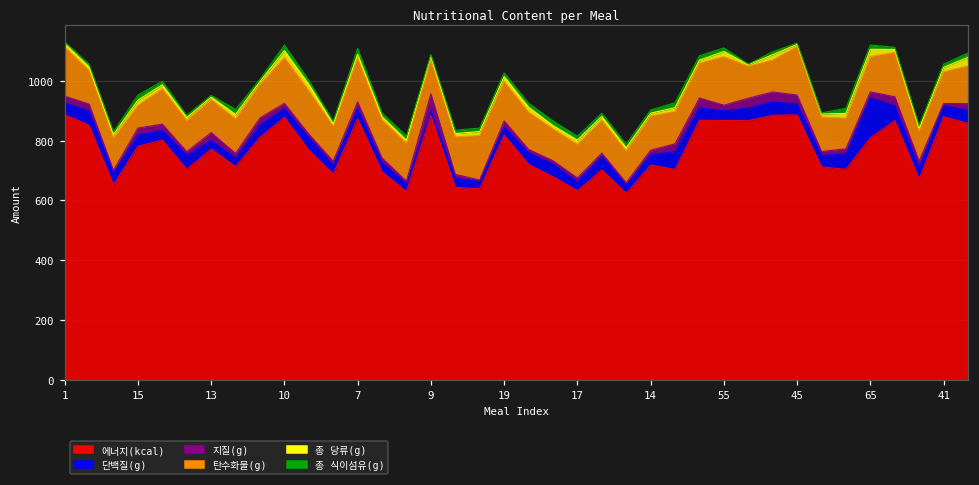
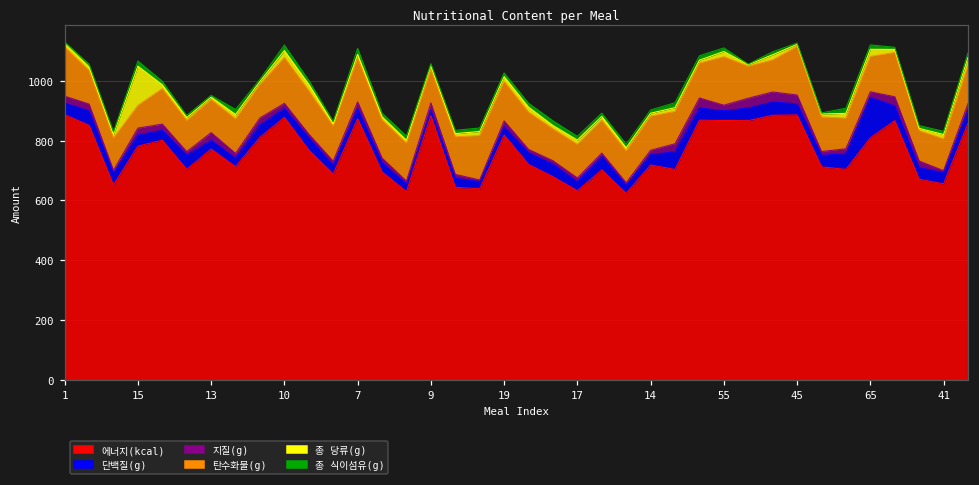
  {
    "에너지(kcal)": {
      "15": 780,
      "9": 880,
      "55": 870,
      "45": 890,
      "65": 810,
-     "41": 880
+     "41": 660
    },
    "단백질(g)": {
      "15": 40,
      "9": 20,
      "55": 30,
      "45": 40,
      "65": 140
    },
    "지질(g)": {
      "15": 20,
-     "9": 60,
+     "9": 30,
      "55": 20,
      "45": 30,
      "65": 20
    },
    "탄수화물(g)": {
      "15": 80,
      "9": 110,
      "55": 160,
      "65": 120,
      "41": 110
    },
    "총 당류(g)": {
-     "15": 20,
+     "15": 130,
      "55": 20,
      "65": 20,
      "41": 10
    },
    "총 식이섬유(g)": {
      "15": 20,
      "55": 10,
      "65": 10,
      "41": 10
    }
  }
